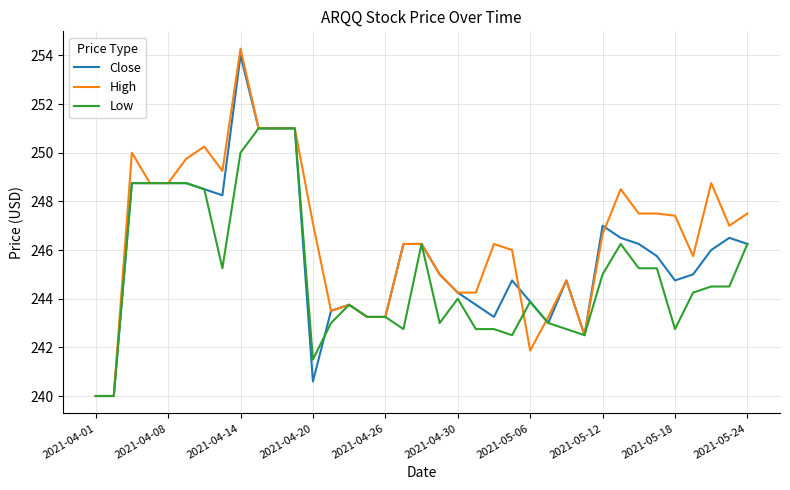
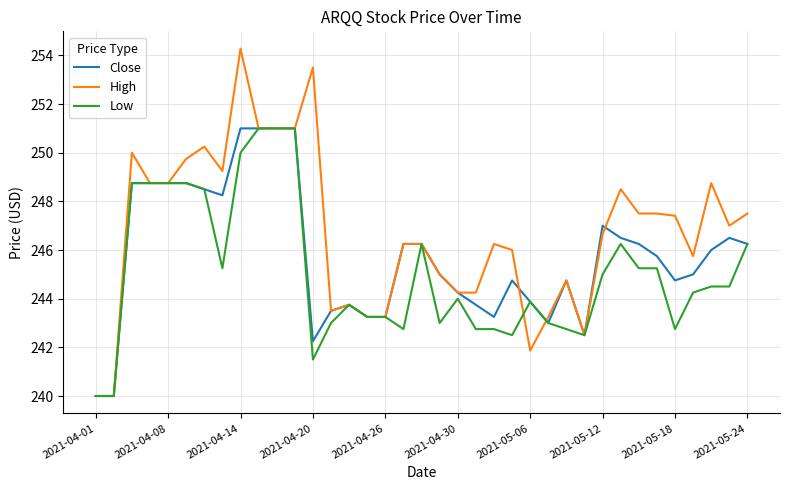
  {
    "Close": {
-     "2021-04-14": 254,
-     "2021-04-20": 240.6,
+     "2021-04-14": 251,
+     "2021-04-20": 242.3,
      "2021-05-12": 247.0,
      "2021-05-18": 244.8
    },
    "High": {
      "2021-04-14": 254.3,
-     "2021-04-20": 247.1,
+     "2021-04-20": 253.5,
      "2021-05-06": 241.9,
      "2021-05-12": 246.7,
      "2021-05-18": 247.4,
      "2021-05-24": 247.5
    },
    "Low": {
      "2021-04-14": 250.0,
      "2021-04-20": 241.5,
      "2021-04-30": 244.0,
      "2021-05-12": 245.0,
      "2021-05-18": 242.8
    }
  }
